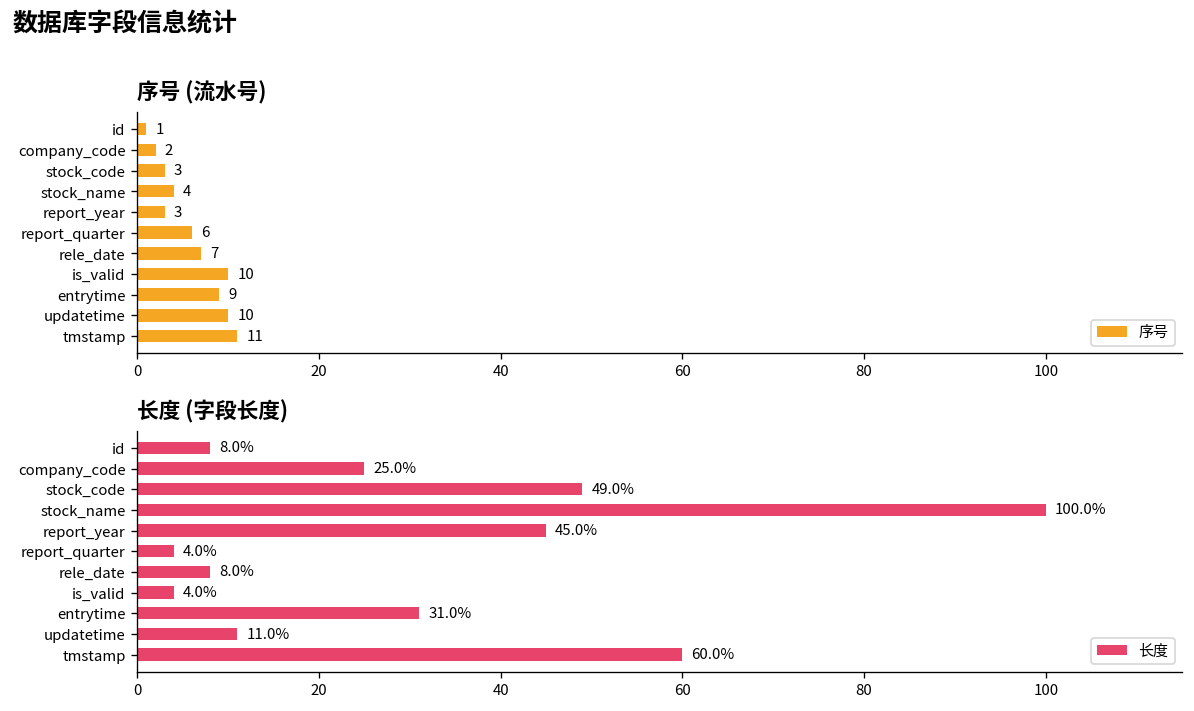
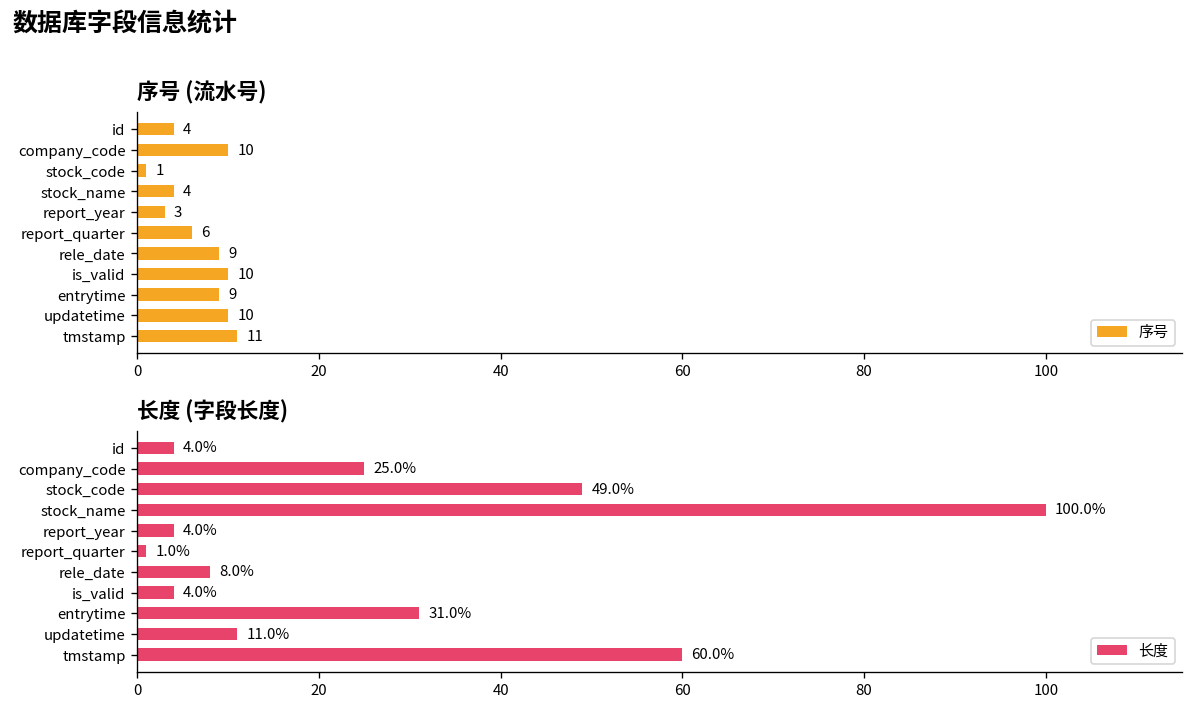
  {
    "序号 (流水号)": {
-     "id": "1",
-     "company_code": "2",
-     "stock_code": "3",
+     "id": "4",
+     "company_code": "10",
+     "stock_code": "1",
      "stock_name": "4",
      "report_year": "3",
      "report_quarter": "6",
-     "rele_date": "7",
+     "rele_date": "9",
      "is_valid": "10",
      "entrytime": "9",
      "updatetime": "10",
      "tmstamp": "11"
    },
    "长度 (字段长度)": {
-     "id": "8.0%",
+     "id": "4.0%",
      "company_code": "25.0%",
      "stock_code": "49.0%",
      "stock_name": "100.0%",
-     "report_year": "45.0%",
-     "report_quarter": "4.0%",
+     "report_year": "4.0%",
+     "report_quarter": "1.0%",
      "rele_date": "8.0%",
      "is_valid": "4.0%",
      "entrytime": "31.0%",
      "updatetime": "11.0%",
      "tmstamp": "60.0%"
    }
  }
